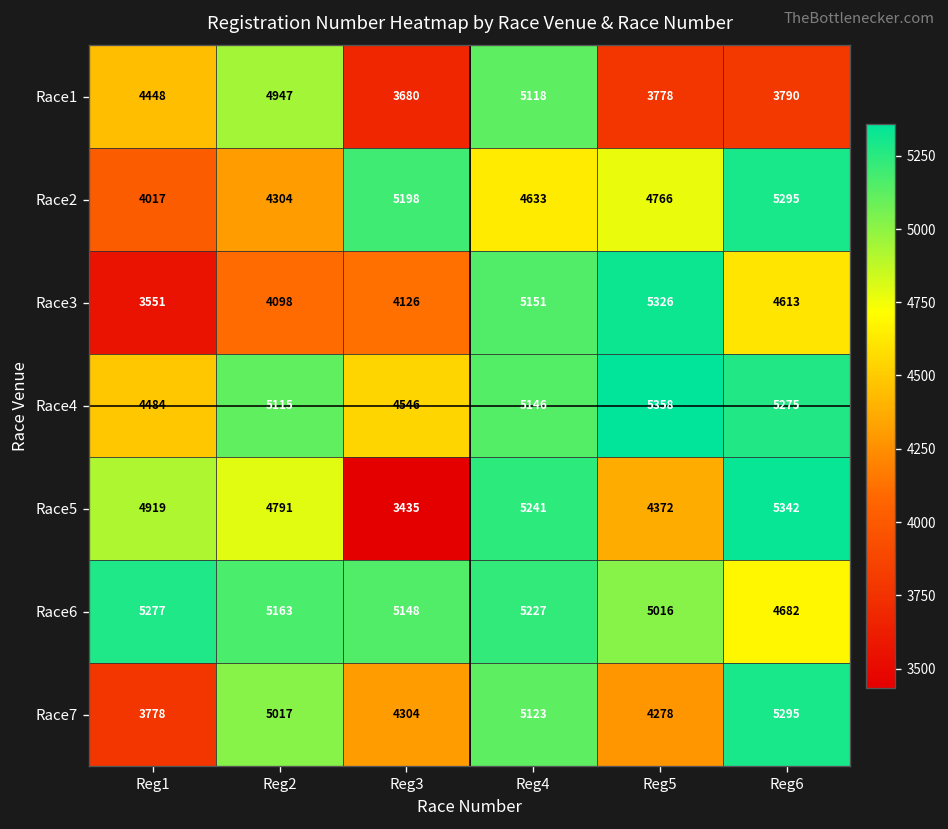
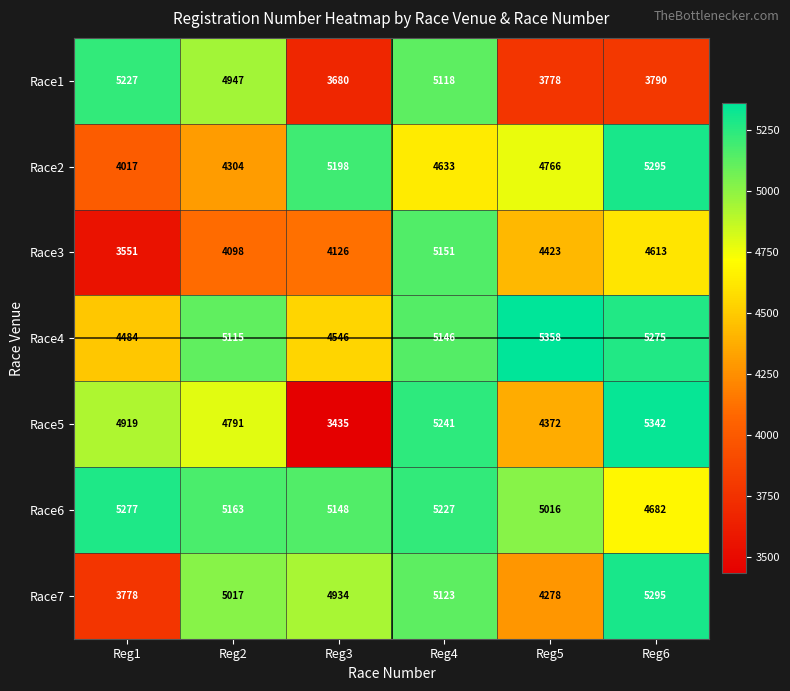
  {
    "Race1": {
-     "Reg1": 4448,
+     "Reg1": 5227,
      "Reg2": 4947,
      "Reg3": 3680,
      "Reg4": 5118,
      "Reg5": 3778,
      "Reg6": 3790
    },
    "Race2": {
      "Reg1": 4017,
      "Reg2": 4304,
      "Reg3": 5198,
      "Reg4": 4633,
      "Reg5": 4766,
      "Reg6": 5295
    },
    "Race3": {
      "Reg1": 3551,
      "Reg2": 4098,
      "Reg3": 4126,
      "Reg4": 5151,
-     "Reg5": 5326,
+     "Reg5": 4423,
      "Reg6": 4613
    },
    "Race4": {
      "Reg1": 4484,
      "Reg2": 5115,
      "Reg3": 4546,
      "Reg4": 5146,
      "Reg5": 5358,
      "Reg6": 5275
    },
    "Race5": {
      "Reg1": 4919,
      "Reg2": 4791,
      "Reg3": 3435,
      "Reg4": 5241,
      "Reg5": 4372,
      "Reg6": 5342
    },
    "Race6": {
      "Reg1": 5277,
      "Reg2": 5163,
      "Reg3": 5148,
      "Reg4": 5227,
      "Reg5": 5016,
      "Reg6": 4682
    },
    "Race7": {
      "Reg1": 3778,
      "Reg2": 5017,
-     "Reg3": 4304,
+     "Reg3": 4934,
      "Reg4": 5123,
      "Reg5": 4278,
      "Reg6": 5295
    }
  }
